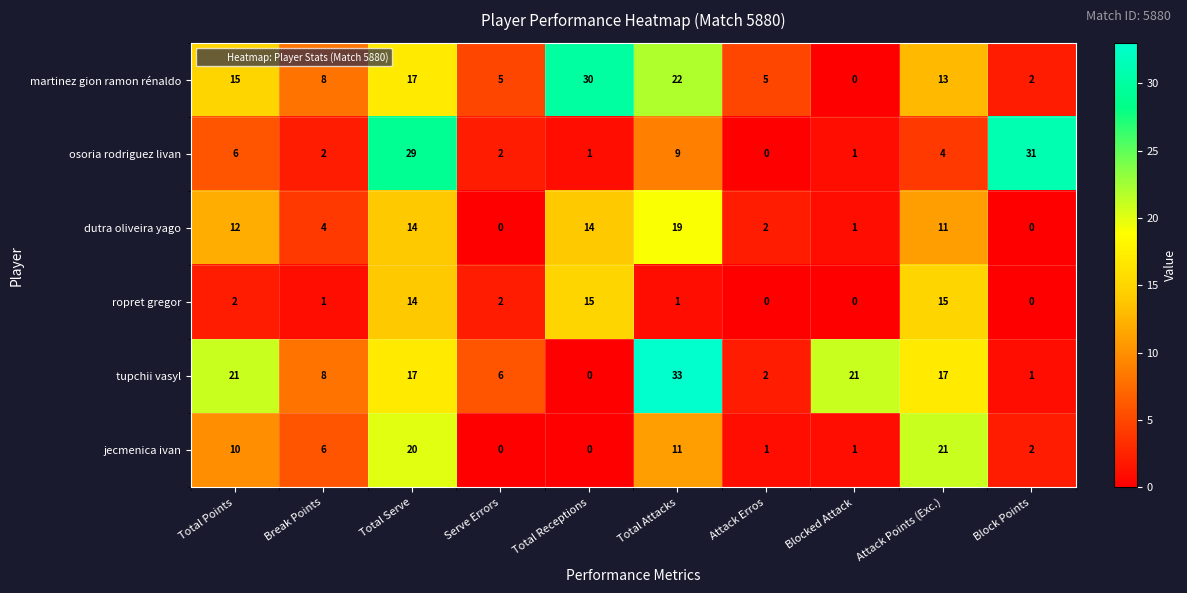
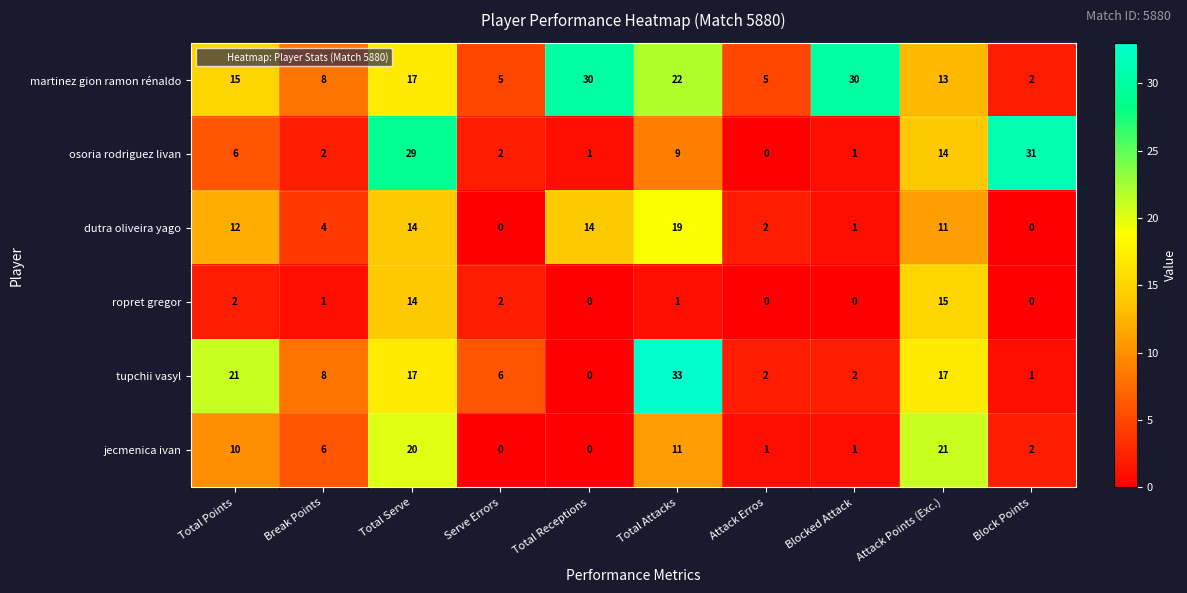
  {
    "martinez gion ramon rénaldo": {
      "Total Points": 15,
      "Break Points": 8,
      "Total Serve": 17,
      "Serve Errors": 5,
      "Total Receptions": 30,
      "Total Attacks": 22,
      "Attack Erros": 5,
-     "Blocked Attack": 0,
+     "Blocked Attack": 30,
      "Attack Points (Exc.)": 13,
      "Block Points": 2
    },
    "osoria rodriguez livan": {
      "Total Points": 6,
      "Break Points": 2,
      "Total Serve": 29,
      "Serve Errors": 2,
      "Total Receptions": 1,
      "Total Attacks": 9,
      "Attack Erros": 0,
      "Blocked Attack": 1,
-     "Attack Points (Exc.)": 4,
+     "Attack Points (Exc.)": 14,
      "Block Points": 31
    },
    "dutra oliveira yago": {
      "Total Points": 12,
      "Break Points": 4,
      "Total Serve": 14,
      "Serve Errors": 0,
      "Total Receptions": 14,
      "Total Attacks": 19,
      "Attack Erros": 2,
      "Blocked Attack": 1,
      "Attack Points (Exc.)": 11,
      "Block Points": 0
    },
    "ropret gregor": {
      "Total Points": 2,
      "Break Points": 1,
      "Total Serve": 14,
      "Serve Errors": 2,
-     "Total Receptions": 15,
+     "Total Receptions": 0,
      "Total Attacks": 1,
      "Attack Erros": 0,
      "Blocked Attack": 0,
      "Attack Points (Exc.)": 15,
      "Block Points": 0
    },
    "tupchii vasyl": {
      "Total Points": 21,
      "Break Points": 8,
      "Total Serve": 17,
      "Serve Errors": 6,
      "Total Receptions": 0,
      "Total Attacks": 33,
      "Attack Erros": 2,
-     "Blocked Attack": 21,
+     "Blocked Attack": 2,
      "Attack Points (Exc.)": 17,
      "Block Points": 1
    },
    "jecmenica ivan": {
      "Total Points": 10,
      "Break Points": 6,
      "Total Serve": 20,
      "Serve Errors": 0,
      "Total Receptions": 0,
      "Total Attacks": 11,
      "Attack Erros": 1,
      "Blocked Attack": 1,
      "Attack Points (Exc.)": 21,
      "Block Points": 2
    }
  }
